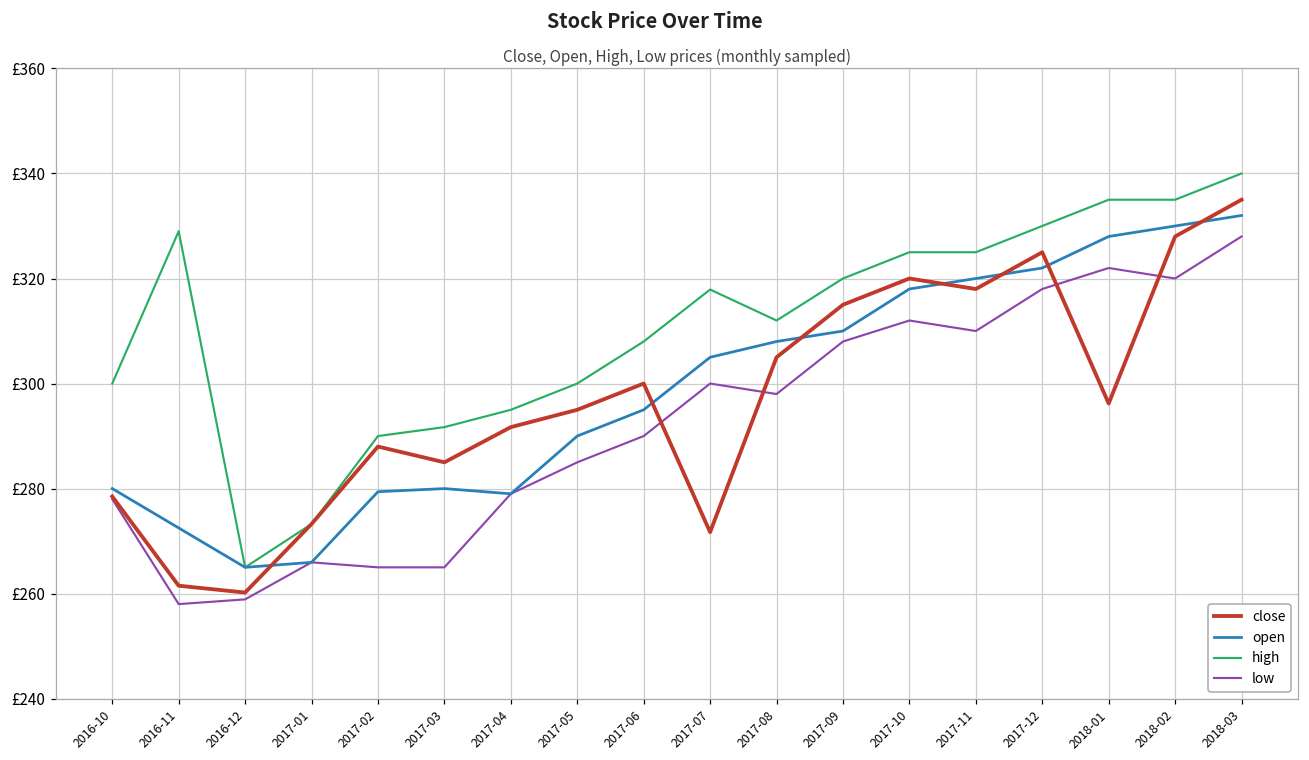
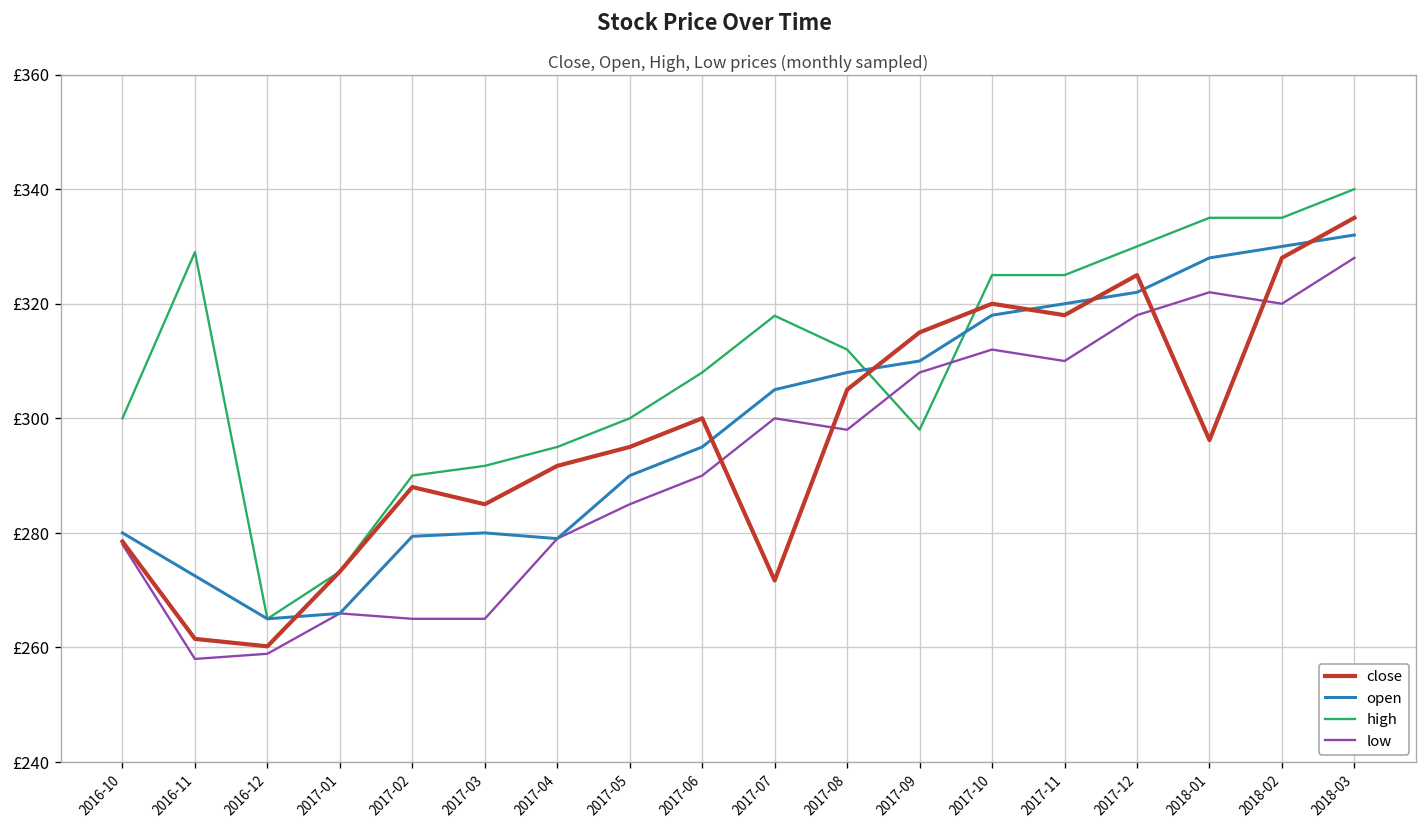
  {
    "close": {
      "2016-11": "£262",
      "2016-12": "£260",
      "2017-02": "£288",
      "2017-03": "£285",
      "2017-04": "£292",
      "2017-05": "£295",
      "2017-06": "£300",
      "2017-07": "£272",
      "2017-08": "£305",
      "2017-09": "£315",
      "2017-10": "£320",
      "2017-11": "£318",
      "2017-12": "£325",
      "2018-01": "£296",
      "2018-02": "£328",
      "2018-03": "£335"
    },
    "open": {
      "2016-10": "£280",
      "2016-11": "£273",
      "2017-02": "£279",
      "2017-03": "£280",
      "2017-05": "£290",
      "2017-06": "£295",
      "2017-07": "£305",
      "2017-08": "£308",
      "2017-09": "£310",
      "2017-10": "£318",
      "2017-11": "£320",
      "2017-12": "£322",
      "2018-01": "£328",
      "2018-02": "£330",
      "2018-03": "£332"
    },
    "high": {
      "2016-10": "£300",
      "2016-11": "£329",
      "2017-02": "£290",
      "2017-03": "£292",
      "2017-04": "£295",
      "2017-05": "£300",
      "2017-06": "£308",
      "2017-07": "£318",
      "2017-08": "£312",
-     "2017-09": "£320",
+     "2017-09": "£298",
      "2017-10": "£325",
      "2017-11": "£325",
      "2017-12": "£330",
      "2018-01": "£335",
      "2018-02": "£335",
      "2018-03": "£340"
    },
    "low": {
      "2016-11": "£258",
      "2016-12": "£259",
      "2017-02": "£265",
      "2017-03": "£265",
      "2017-05": "£285",
      "2017-06": "£290",
      "2017-07": "£300",
      "2017-08": "£298",
      "2017-09": "£308",
      "2017-10": "£312",
      "2017-11": "£310",
      "2017-12": "£318",
      "2018-01": "£322",
      "2018-02": "£320",
      "2018-03": "£328"
    }
  }
